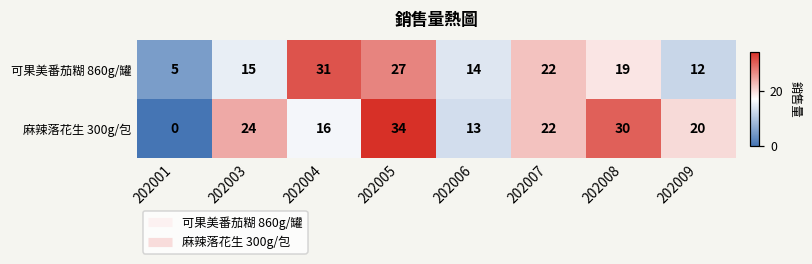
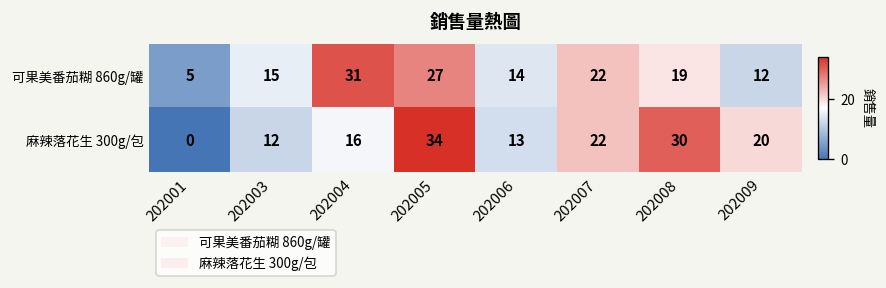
  {
    "可果美番茄糊 860g/罐": {
      "202001": 5,
      "202003": 15,
      "202004": 31,
      "202005": 27,
      "202006": 14,
      "202007": 22,
      "202008": 19,
      "202009": 12
    },
    "麻辣落花生 300g/包": {
      "202001": 0,
-     "202003": 24,
+     "202003": 12,
      "202004": 16,
      "202005": 34,
      "202006": 13,
      "202007": 22,
      "202008": 30,
      "202009": 20
    }
  }
